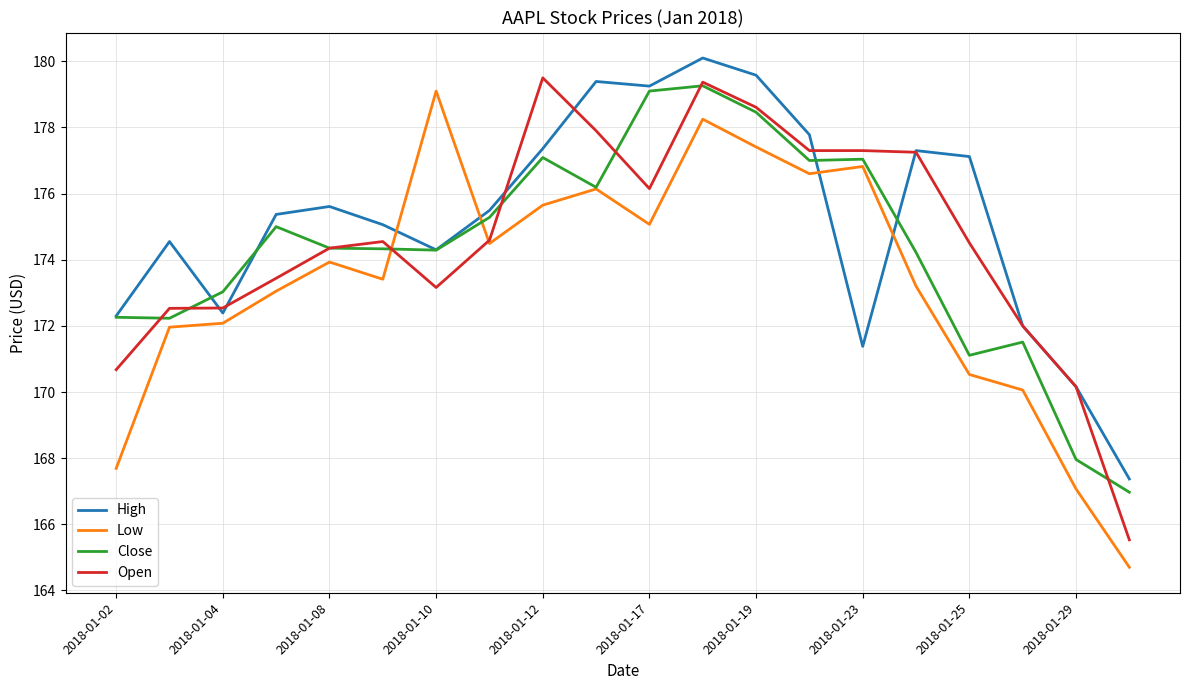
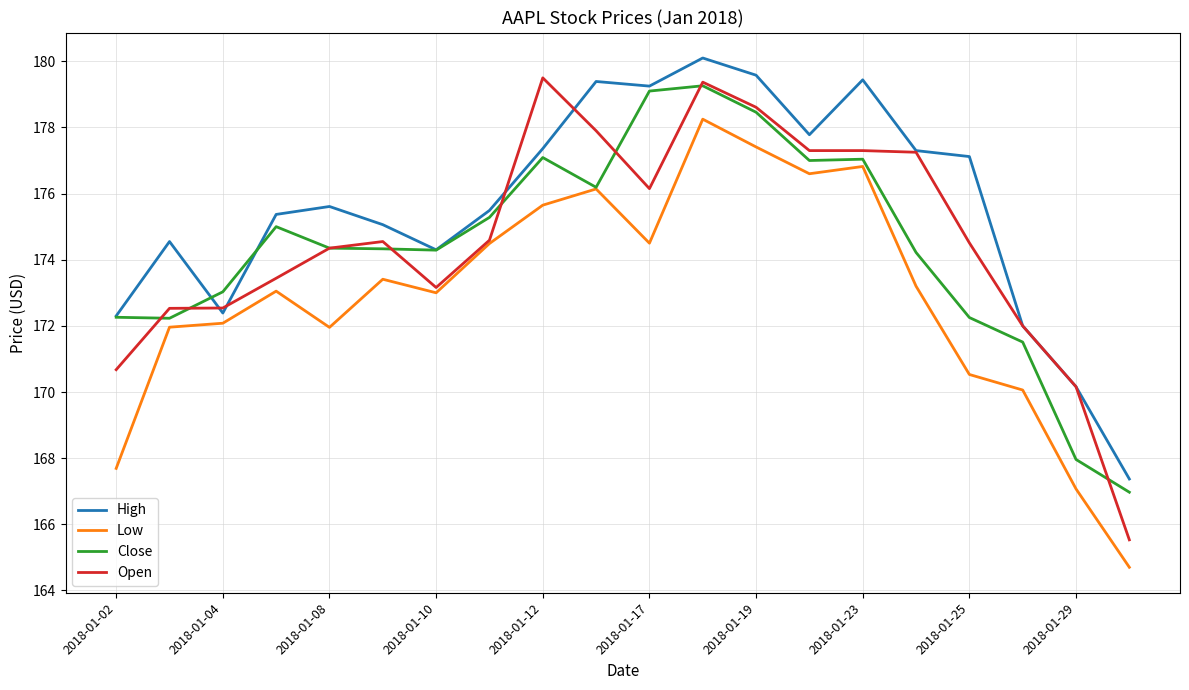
  {
    "High": {
      "2018-01-04": 172.4,
      "2018-01-08": 175.6,
      "2018-01-12": 177.4,
      "2018-01-17": 179.3,
      "2018-01-19": 179.6,
-     "2018-01-23": 171.4,
+     "2018-01-23": 179.4,
      "2018-01-25": 177.1
    },
    "Low": {
      "2018-01-02": 167.7,
      "2018-01-04": 172.1,
-     "2018-01-08": 173.9,
-     "2018-01-10": 179.1,
+     "2018-01-08": 172.0,
+     "2018-01-10": 173.0,
      "2018-01-12": 175.6,
-     "2018-01-17": 175.1,
+     "2018-01-17": 174.5,
      "2018-01-19": 177.4,
      "2018-01-23": 176.8,
      "2018-01-25": 170.5,
      "2018-01-29": 167.1
    },
    "Close": {
      "2018-01-04": 173.0,
      "2018-01-12": 177.1,
      "2018-01-17": 179.1,
      "2018-01-19": 178.5,
      "2018-01-23": 177.0,
-     "2018-01-25": 171.1,
+     "2018-01-25": 172.3,
      "2018-01-29": 168.0
    },
    "Open": {
      "2018-01-02": 170.7,
      "2018-01-04": 172.5,
      "2018-01-10": 173.2,
      "2018-01-12": 179.5,
      "2018-01-17": 176.1,
      "2018-01-19": 178.6,
      "2018-01-23": 177.3,
      "2018-01-25": 174.5
    }
  }
